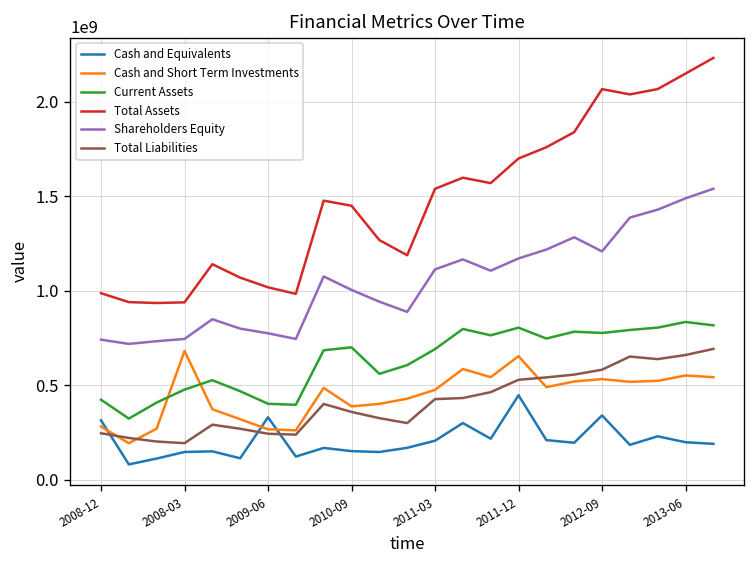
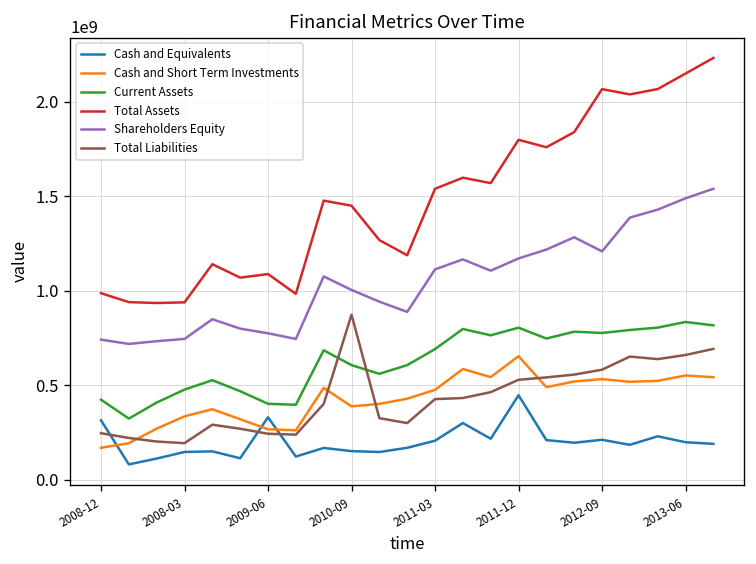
  {
    "Cash and Equivalents": {
      "2008-12": 310000000,
      "2008-03": 150000000,
      "2009-06": 330000000,
      "2010-09": 150000000,
      "2011-03": 210000000,
      "2011-12": 450000000,
-     "2012-09": 340000000,
+     "2012-09": 210000000,
      "2013-06": 200000000
    },
    "Cash and Short Term Investments": {
-     "2008-12": 280000000,
-     "2008-03": 680000000,
+     "2008-12": 170000000,
+     "2008-03": 340000000,
      "2009-06": 270000000,
      "2010-09": 390000000,
      "2011-03": 480000000,
      "2011-12": 650000000,
      "2012-09": 530000000,
      "2013-06": 550000000
    },
    "Current Assets": {
      "2008-12": 420000000,
      "2008-03": 480000000,
      "2009-06": 400000000,
-     "2010-09": 700000000,
+     "2010-09": 610000000,
      "2011-03": 690000000,
      "2011-12": 800000000,
      "2012-09": 780000000,
      "2013-06": 830000000
    },
    "Total Assets": {
      "2008-12": 990000000,
      "2008-03": 940000000,
-     "2009-06": 1020000000,
+     "2009-06": 1090000000,
      "2010-09": 1450000000,
      "2011-03": 1540000000,
-     "2011-12": 1700000000,
+     "2011-12": 1800000000,
      "2012-09": 2070000000,
      "2013-06": 2150000000
    },
    "Shareholders Equity": {
      "2008-12": 740000000,
      "2008-03": 740000000,
      "2009-06": 770000000,
      "2010-09": 1000000000,
      "2011-03": 1110000000,
      "2011-12": 1170000000,
      "2012-09": 1210000000,
      "2013-06": 1490000000
    },
    "Total Liabilities": {
      "2008-12": 250000000,
      "2008-03": 190000000,
      "2009-06": 240000000,
-     "2010-09": 360000000,
+     "2010-09": 870000000,
      "2011-03": 430000000,
      "2011-12": 530000000,
      "2012-09": 580000000,
      "2013-06": 660000000
    }
  }
